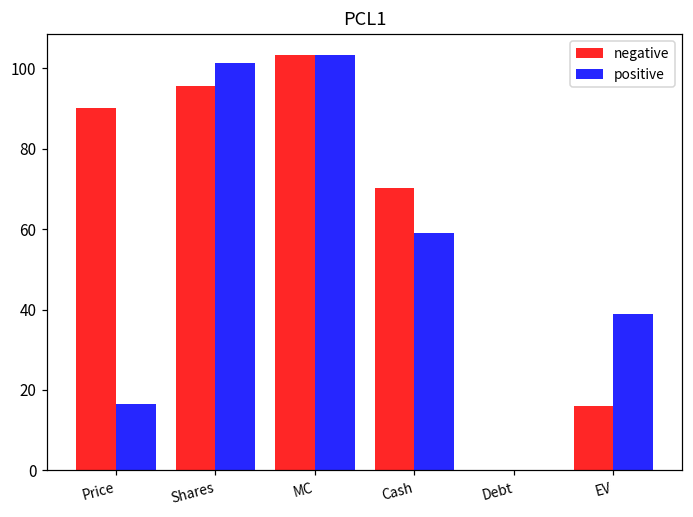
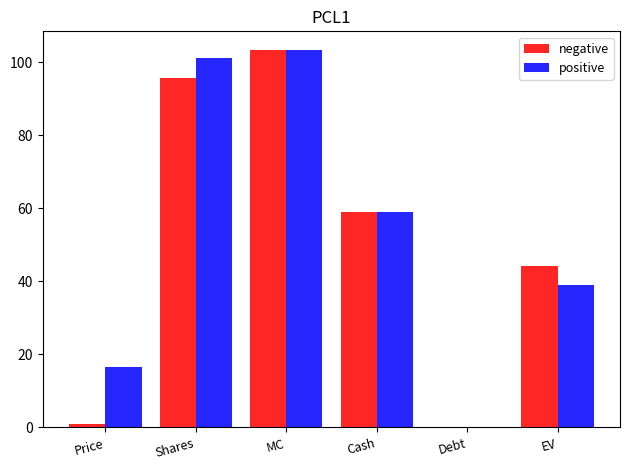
  {
    "negative": {
-     "Price": 90,
+     "Price": 1,
      "Shares": 96,
      "MC": 103,
-     "Cash": 70,
+     "Cash": 59,
      "Debt": 0,
-     "EV": 16
+     "EV": 44
    },
    "positive": {
      "Price": 16,
      "Shares": 101,
      "MC": 103,
      "Cash": 59,
      "Debt": 0,
      "EV": 39
    }
  }
